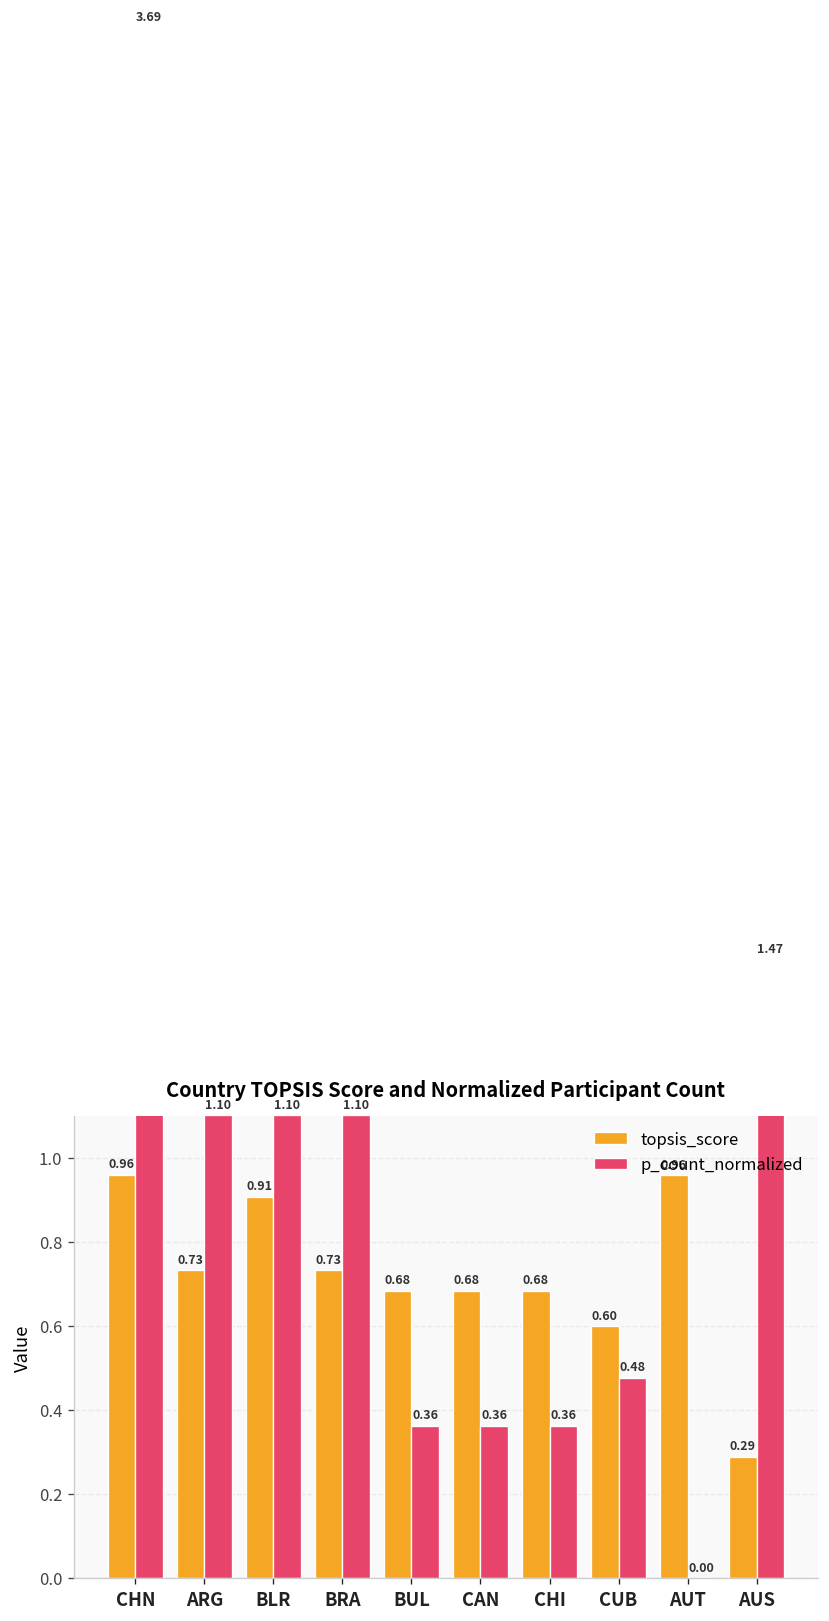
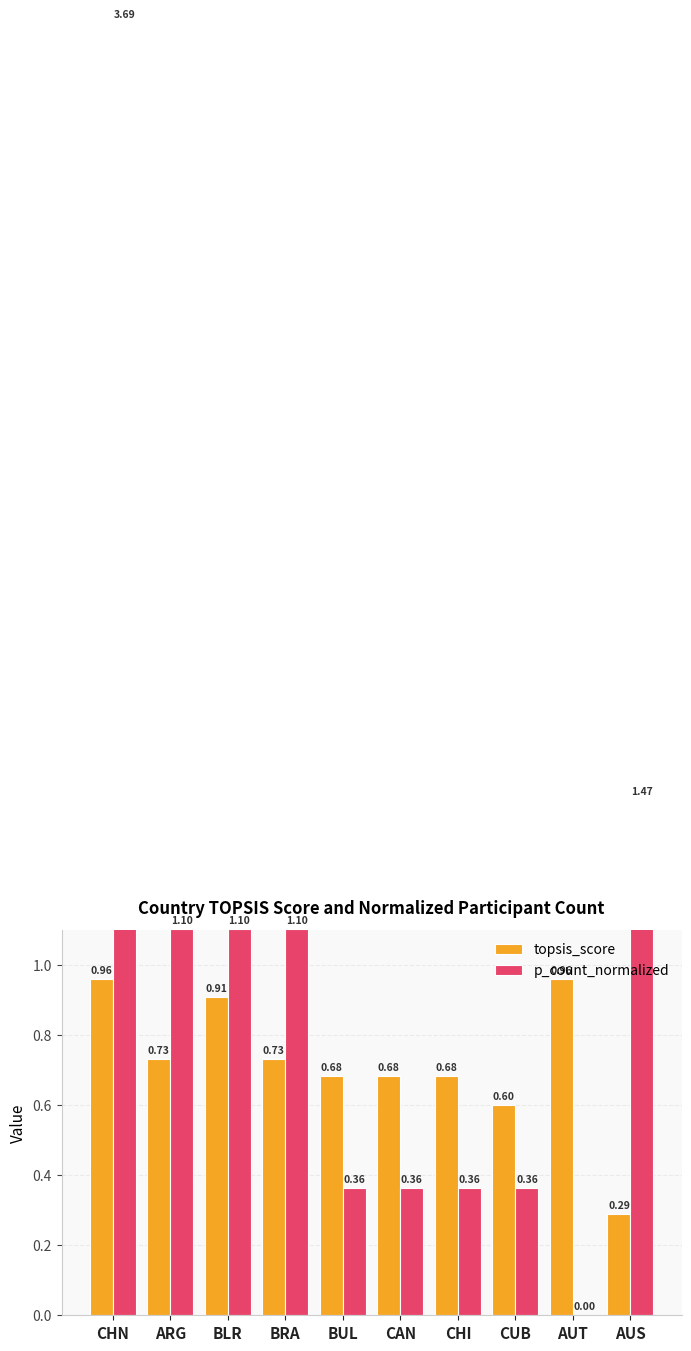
  {
    "topsis_score": {
      "CHN": 0.96,
      "ARG": 0.73,
      "BLR": 0.91,
      "BRA": 0.73,
      "BUL": 0.68,
      "CAN": 0.68,
      "CHI": 0.68,
      "CUB": 0.60,
      "AUT": 0.96,
      "AUS": 0.29
    },
    "p_count_normalized": {
      "ARG": 1.10,
      "BLR": 1.10,
      "BRA": 1.10,
      "BUL": 0.36,
      "CAN": 0.36,
      "CHI": 0.36,
-     "CUB": 0.48,
+     "CUB": 0.36,
      "AUT": 0.00
    }
  }
